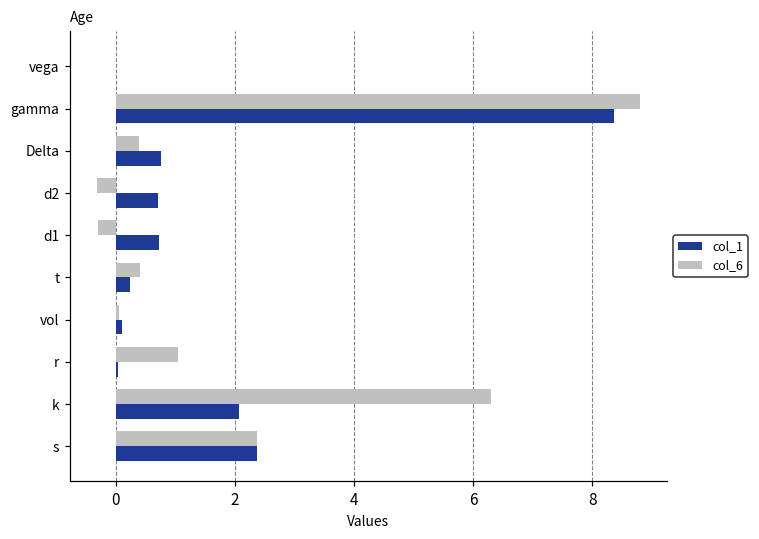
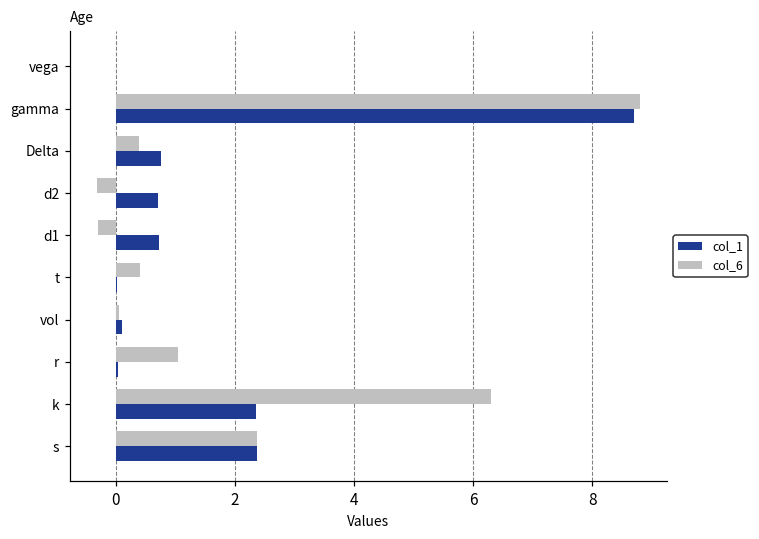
  {
    "col_1": {
-     "gamma": 8.4,
+     "gamma": 8.7,
      "Delta": 0.8,
      "d2": 0.7,
      "d1": 0.7,
-     "t": 0.3,
+     "t": 0.0,
      "vol": 0.1,
-     "k": 2.1,
+     "k": 2.4,
      "s": 2.4
    },
    "col_6": {
      "gamma": 8.8,
      "Delta": 0.4,
      "d2": -0.3,
      "d1": -0.3,
      "t": 0.4,
      "vol": 0.1,
      "r": 1.0,
      "k": 6.3,
      "s": 2.4
    }
  }
